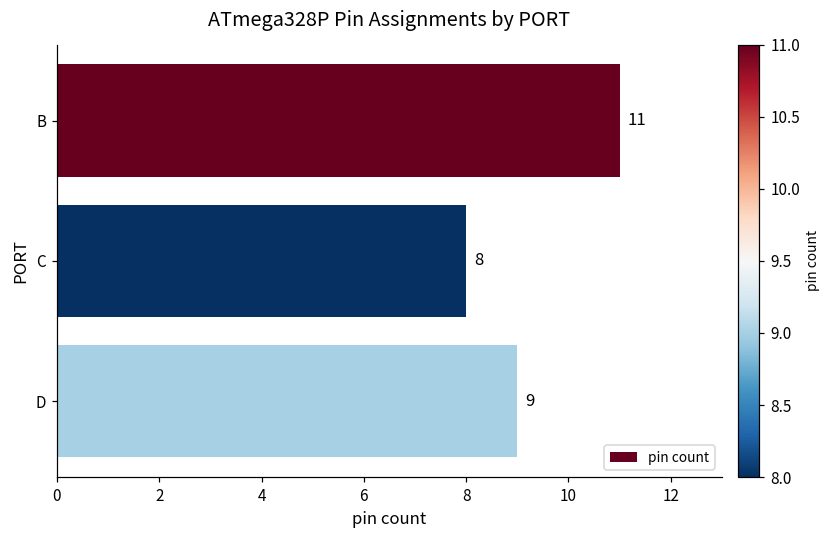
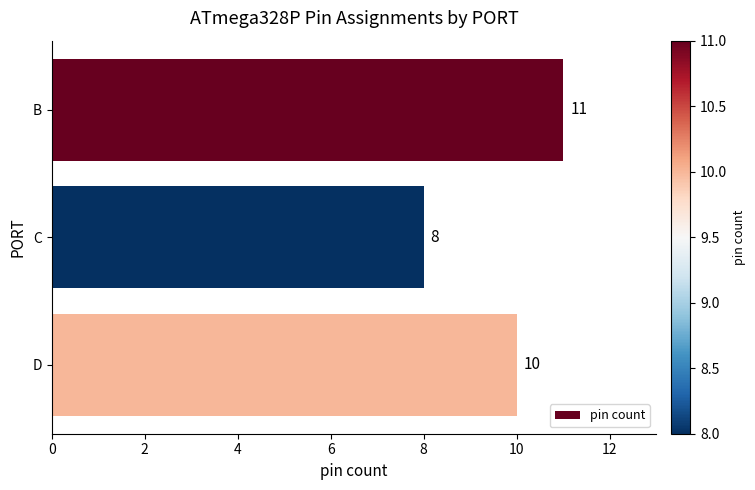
  {
    "B": 11,
    "C": 8,
-   "D": 9
+   "D": 10
  }
